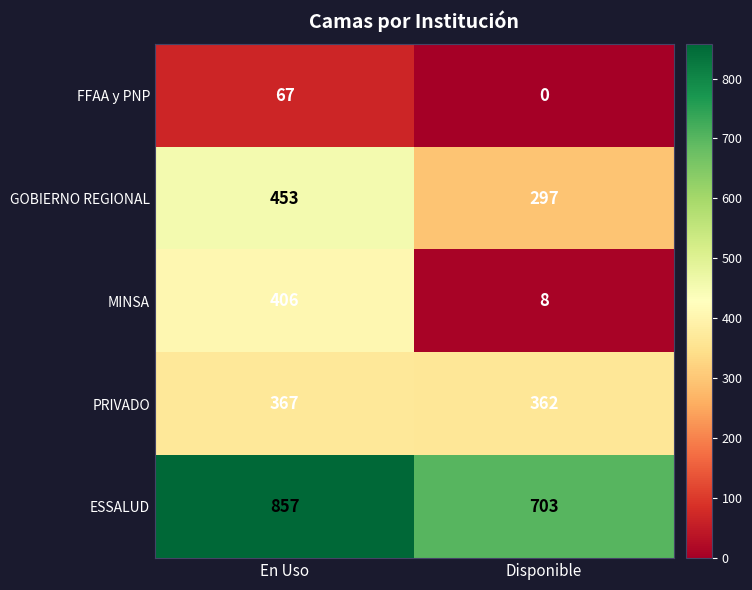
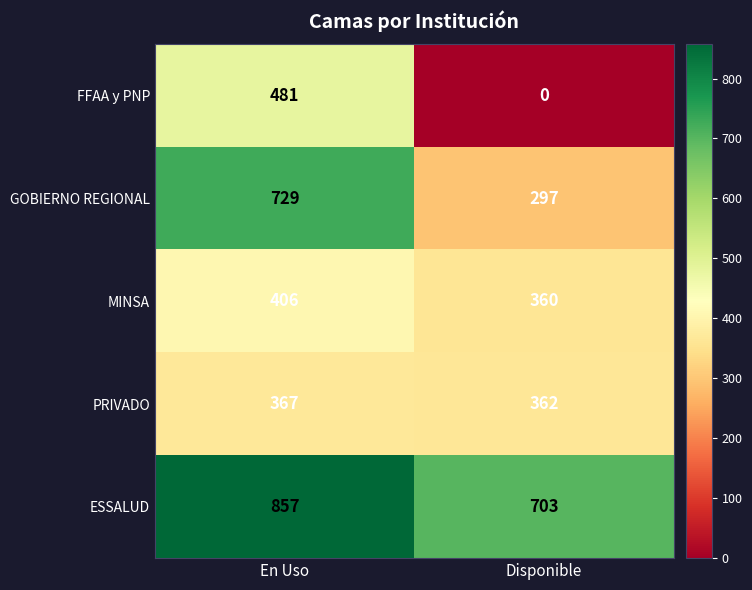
  {
    "FFAA y PNP": {
-     "En Uso": 67,
+     "En Uso": 481,
      "Disponible": 0
    },
    "GOBIERNO REGIONAL": {
-     "En Uso": 453,
+     "En Uso": 729,
      "Disponible": 297
    },
    "MINSA": {
      "En Uso": 406,
-     "Disponible": 8
+     "Disponible": 360
    },
    "PRIVADO": {
      "En Uso": 367,
      "Disponible": 362
    },
    "ESSALUD": {
      "En Uso": 857,
      "Disponible": 703
    }
  }
